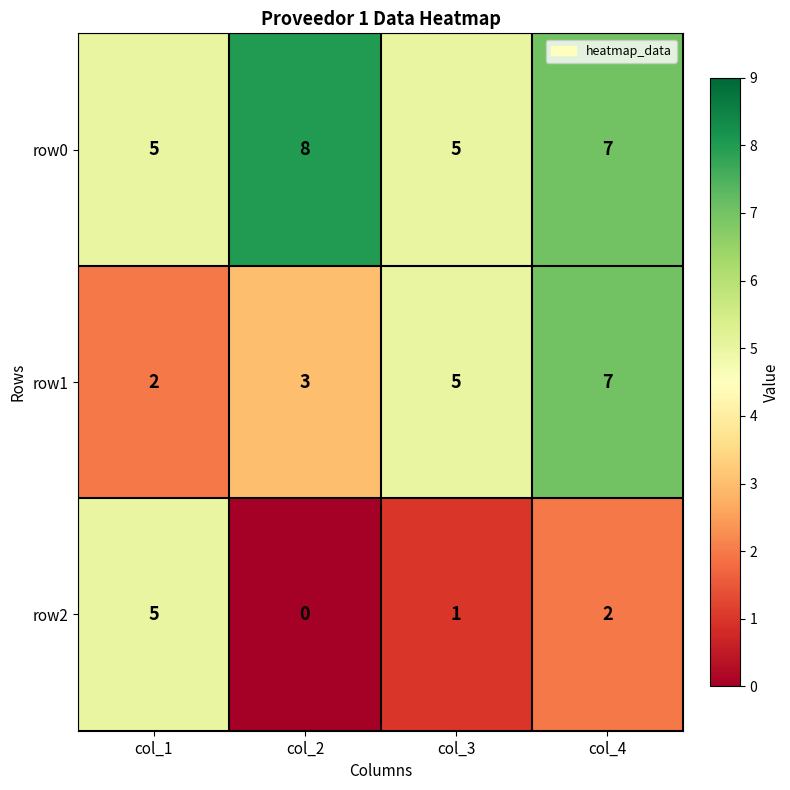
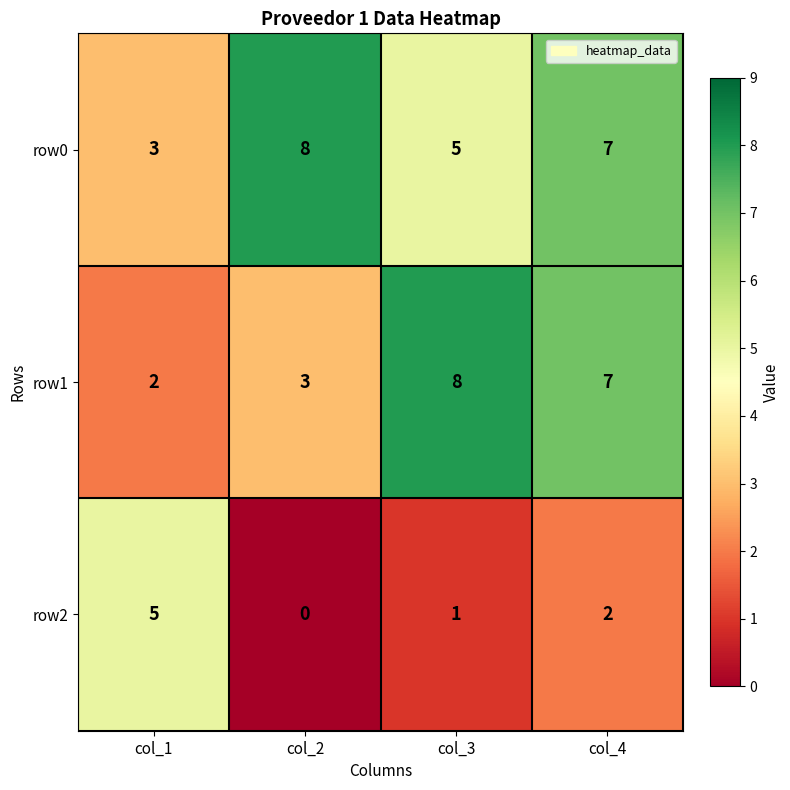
  {
    "row0": {
-     "col_1": 5,
+     "col_1": 3,
      "col_2": 8,
      "col_3": 5,
      "col_4": 7
    },
    "row1": {
      "col_1": 2,
      "col_2": 3,
-     "col_3": 5,
+     "col_3": 8,
      "col_4": 7
    },
    "row2": {
      "col_1": 5,
      "col_2": 0,
      "col_3": 1,
      "col_4": 2
    }
  }
